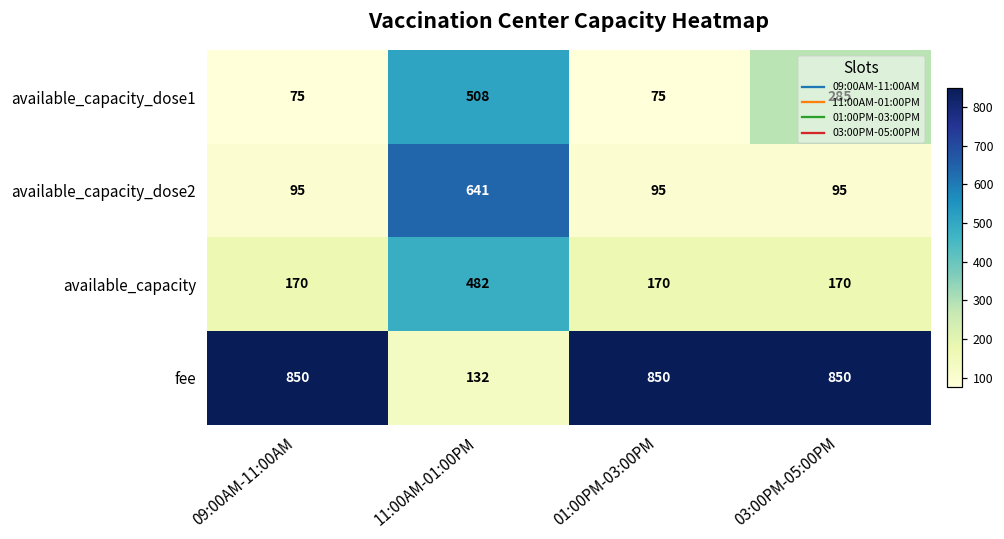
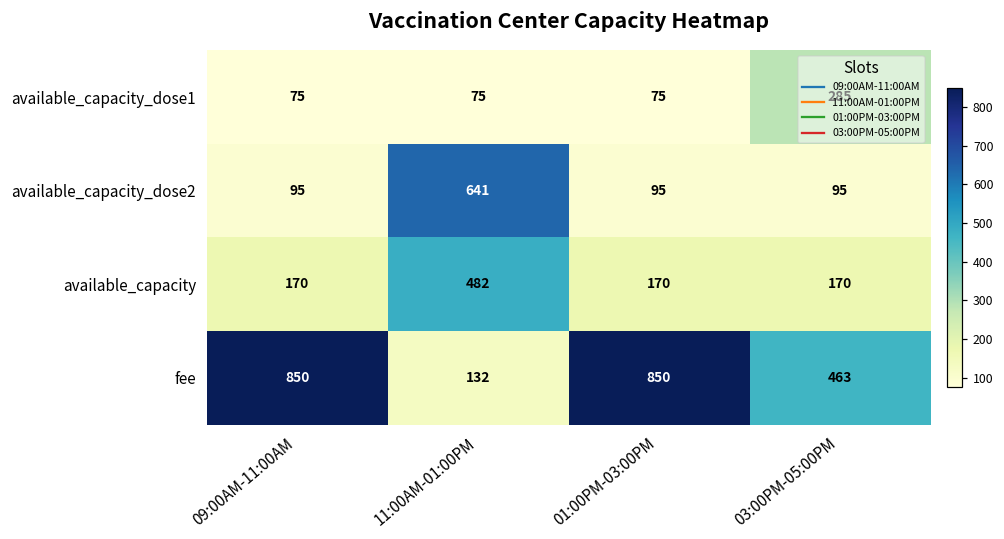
  {
    "available_capacity_dose1": {
      "09:00AM-11:00AM": 75,
-     "11:00AM-01:00PM": 508,
+     "11:00AM-01:00PM": 75,
      "01:00PM-03:00PM": 75
    },
    "available_capacity_dose2": {
      "09:00AM-11:00AM": 95,
      "11:00AM-01:00PM": 641,
      "01:00PM-03:00PM": 95,
      "03:00PM-05:00PM": 95
    },
    "available_capacity": {
      "09:00AM-11:00AM": 170,
      "11:00AM-01:00PM": 482,
      "01:00PM-03:00PM": 170,
      "03:00PM-05:00PM": 170
    },
    "fee": {
      "09:00AM-11:00AM": 850,
      "11:00AM-01:00PM": 132,
      "01:00PM-03:00PM": 850,
-     "03:00PM-05:00PM": 850
+     "03:00PM-05:00PM": 463
    }
  }
